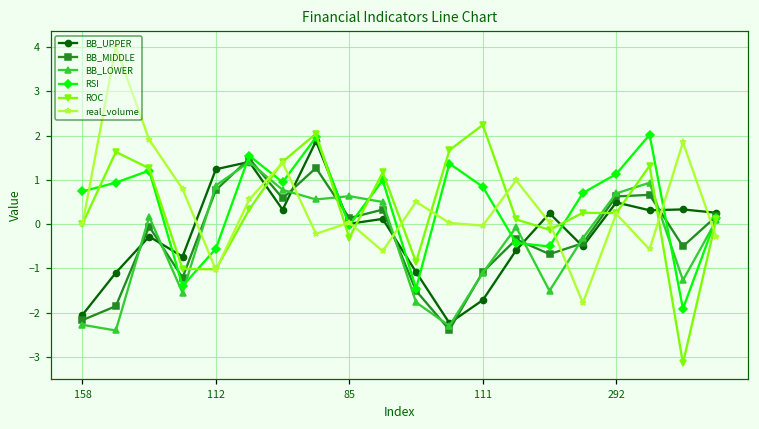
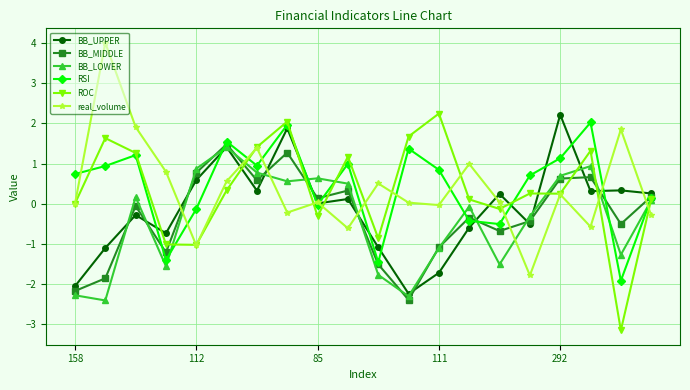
  {
    "BB_UPPER": {
      "158": -2.0,
-     "112": 1.2,
+     "112": 0.6,
      "111": -1.7,
-     "292": 0.5
+     "292": 2.2
    },
    "BB_MIDDLE": {
      "158": -2.2,
      "112": 0.8,
      "85": 0.1,
      "292": 0.6
    },
    "BB_LOWER": {
      "158": -2.3,
      "112": 0.9,
      "85": 0.6,
      "292": 0.7
    },
    "RSI": {
      "158": 0.7,
-     "112": -0.6,
+     "112": -0.1,
      "111": 0.8,
      "292": 1.1
    },
    "ROC": {
      "85": -0.3,
      "111": 2.2
    },
    "real_volume": {
      "111": 0.0
    }
  }
